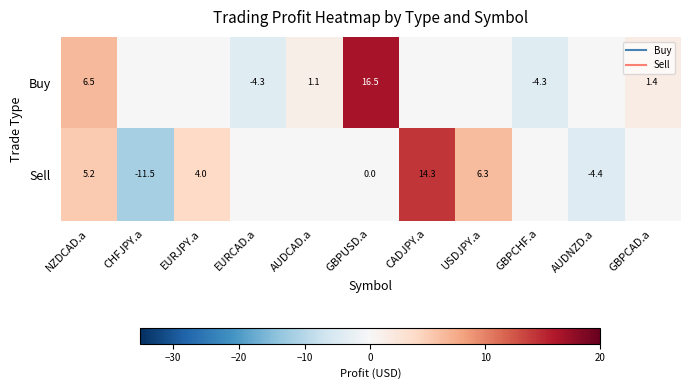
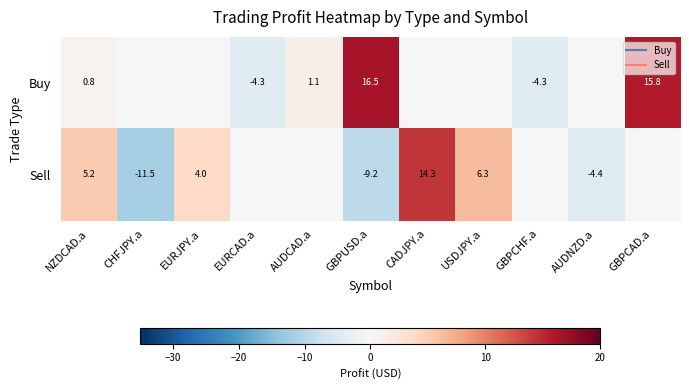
  {
    "Buy": {
-     "NZDCAD.a": 6.5,
+     "NZDCAD.a": 0.8,
      "EURCAD.a": -4.3,
      "AUDCAD.a": 1.1,
      "GBPUSD.a": 16.5,
      "GBPCHF.a": -4.3,
-     "GBPCAD.a": 1.4
+     "GBPCAD.a": 15.8
    },
    "Sell": {
      "NZDCAD.a": 5.2,
      "CHFJPY.a": -11.5,
      "EURJPY.a": 4.0,
-     "GBPUSD.a": 0.0,
+     "GBPUSD.a": -9.2,
      "CADJPY.a": 14.3,
      "USDJPY.a": 6.3,
      "AUDNZD.a": -4.4
    }
  }
